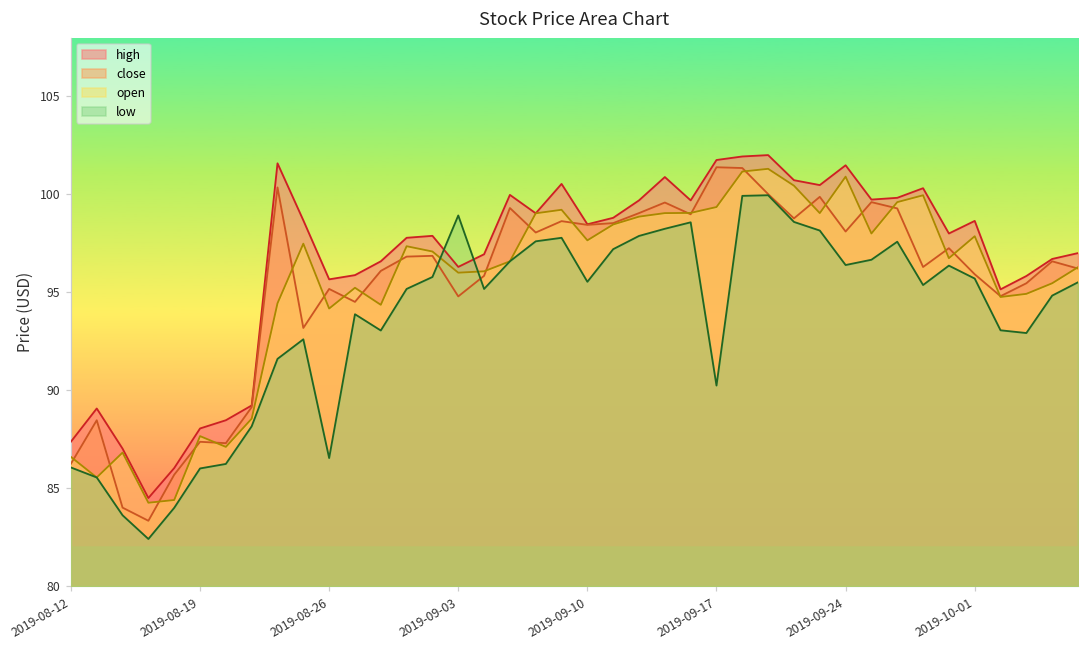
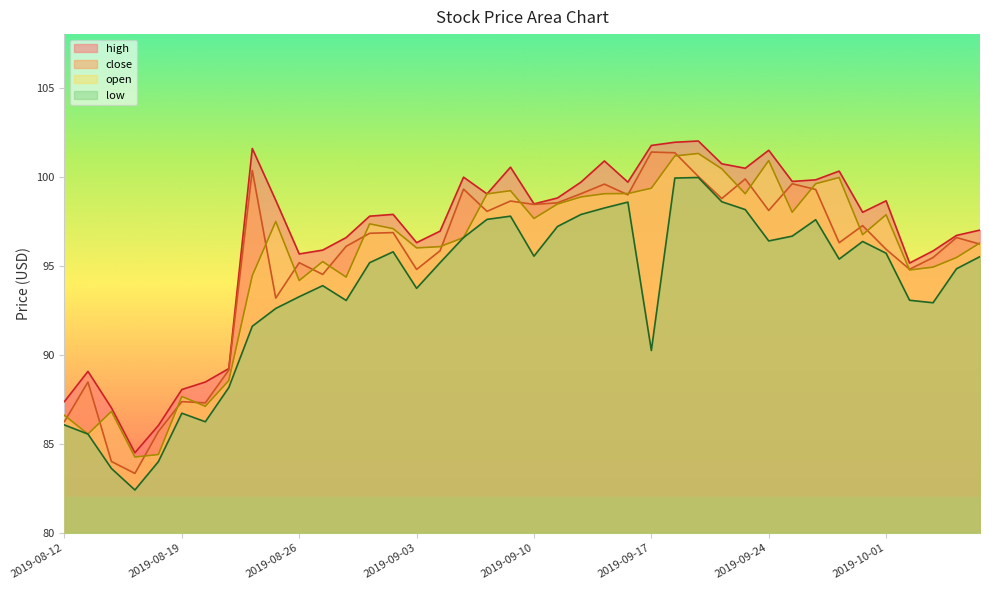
  {
    "low": {
      "2019-08-12": 86.1,
-     "2019-08-19": 86.0,
-     "2019-08-26": 86.5,
-     "2019-09-03": 98.9,
+     "2019-08-19": 86.7,
+     "2019-08-26": 93.3,
+     "2019-09-03": 93.7,
      "2019-09-10": 95.5,
      "2019-09-17": 90.2,
      "2019-09-24": 96.4,
      "2019-10-01": 95.7
    }
  }
